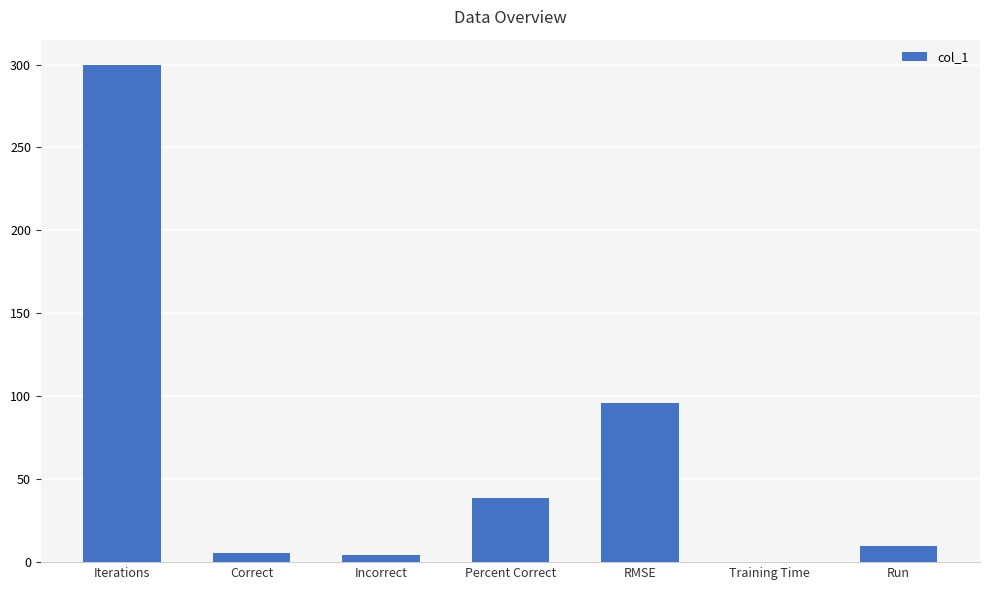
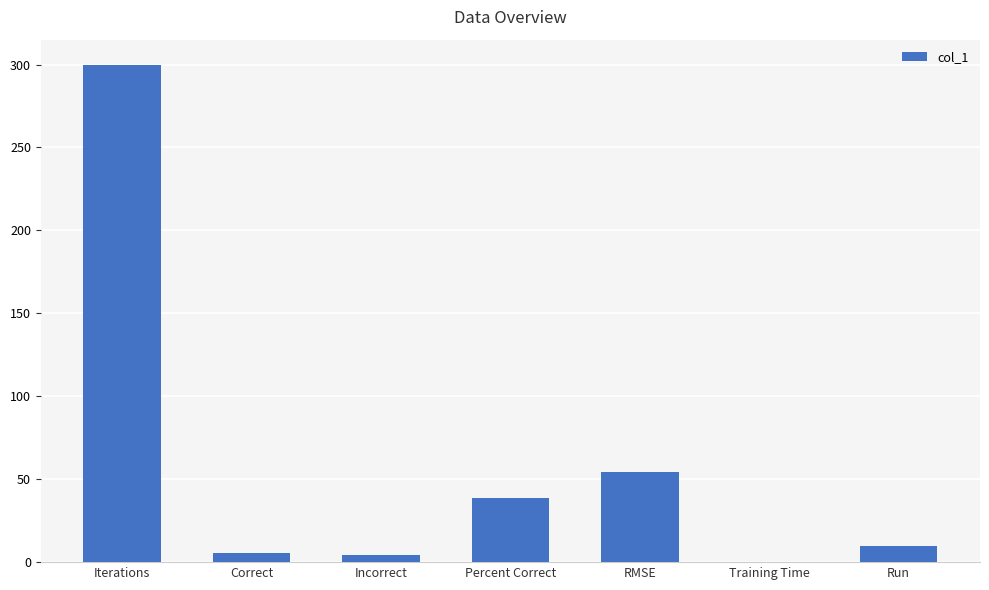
  {
    "Iterations": 300,
    "Correct": 5,
    "Incorrect": 4,
    "Percent Correct": 39,
-   "RMSE": 96,
+   "RMSE": 55,
    "Run": 10
  }
